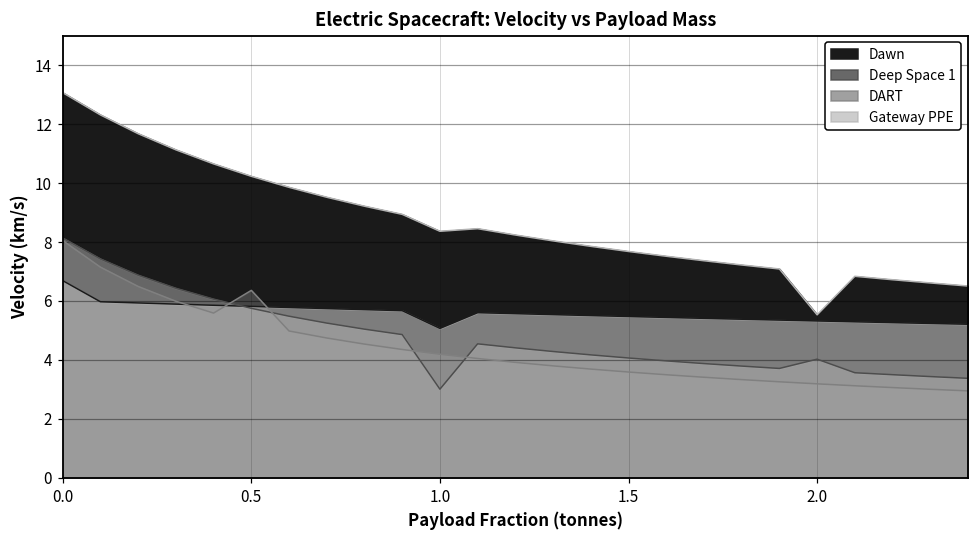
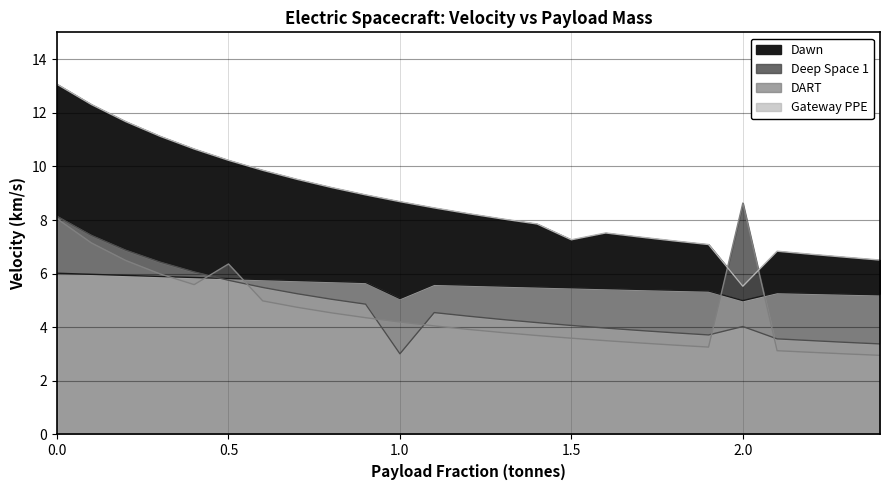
  {
    "Dawn": {
      "0.0": 13.1,
      "0.5": 10.2,
-     "1.0": 8.4,
-     "1.5": 7.7,
+     "1.0": 8.7,
+     "1.5": 7.3,
      "2.0": 5.5
    },
    "Deep Space 1": {
      "0.5": 6.4,
      "1.0": 4.2,
      "1.5": 3.6,
-     "2.0": 3.2
+     "2.0": 8.6
    },
    "DART": {
      "1.0": 3.0,
      "1.5": 4.1,
      "2.0": 4.0
    },
    "Gateway PPE": {
-     "0.0": 6.7,
+     "0.0": 6.0,
      "1.0": 5.1,
      "1.5": 5.5,
-     "2.0": 5.3
+     "2.0": 5.0
    }
  }
